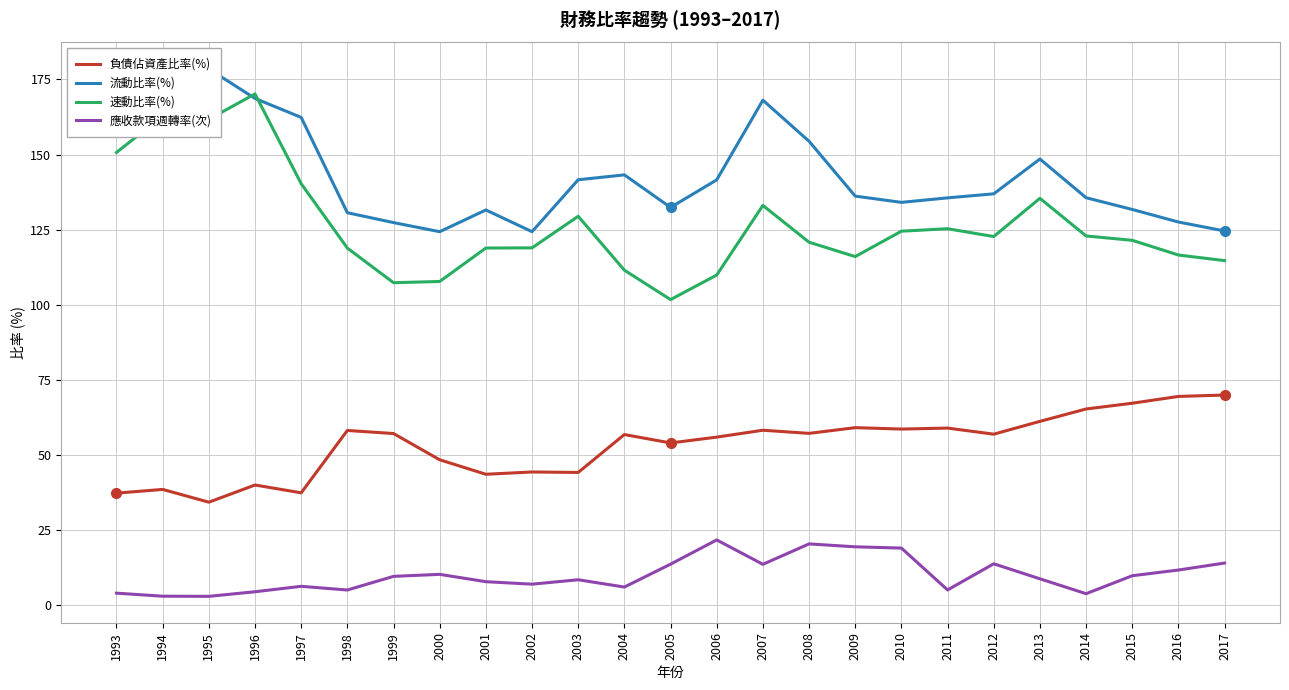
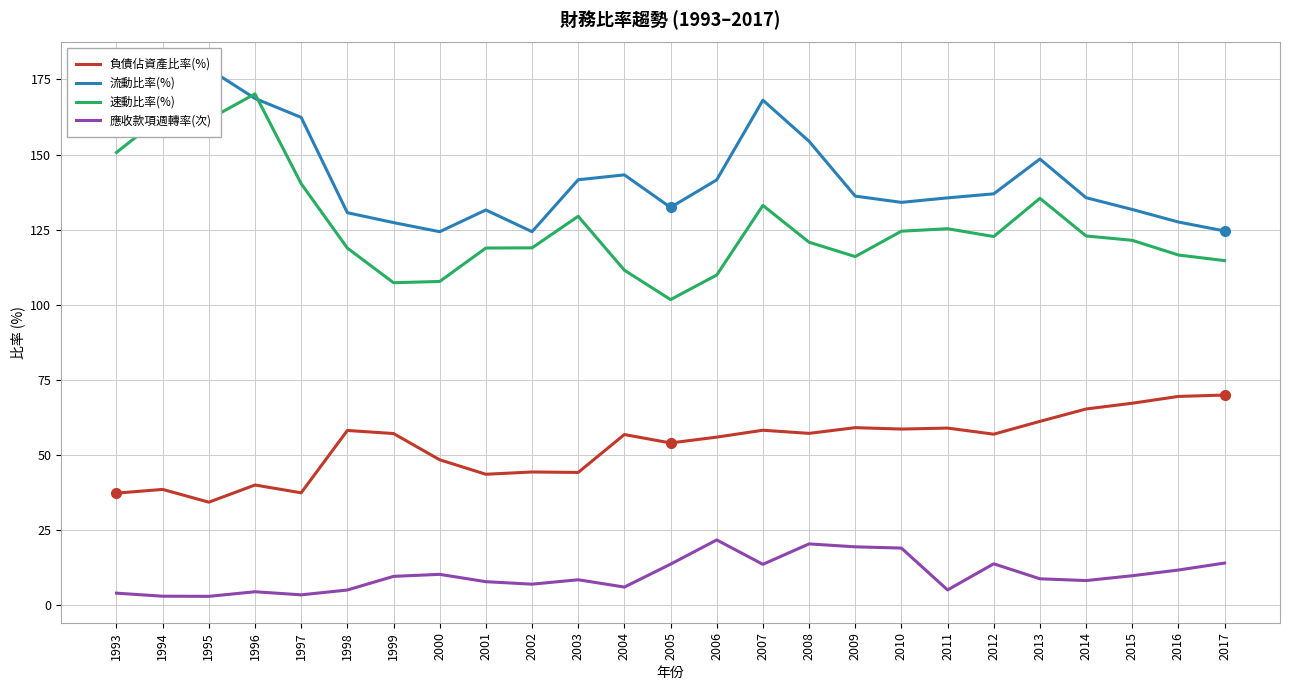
  {
    "速動比率(%)": {
      "1993": 151,
      "1996": 170,
      "1997": 140,
      "1998": 119,
      "1999": 107,
      "2000": 108,
      "2001": 119,
      "2002": 119,
      "2003": 129,
      "2004": 112,
      "2005": 102,
      "2006": 110,
      "2007": 133,
      "2008": 121,
      "2009": 116,
      "2010": 124,
      "2011": 125,
      "2012": 123,
      "2013": 135,
      "2014": 123,
      "2015": 121,
      "2016": 117,
      "2017": 115
    },
    "應收款項週轉率(次)": {
      "1993": 4,
      "1994": 3,
      "1995": 3,
      "1996": 5,
-     "1997": 6,
+     "1997": 3,
      "1998": 5,
      "1999": 10,
      "2000": 10,
      "2001": 8,
      "2002": 7,
      "2003": 9,
      "2004": 6,
      "2005": 14,
      "2006": 22,
      "2007": 14,
      "2008": 20,
      "2009": 19,
      "2010": 19,
      "2011": 5,
      "2012": 14,
      "2013": 9,
-     "2014": 4,
+     "2014": 8,
      "2015": 10,
      "2016": 12,
      "2017": 14
    }
  }
